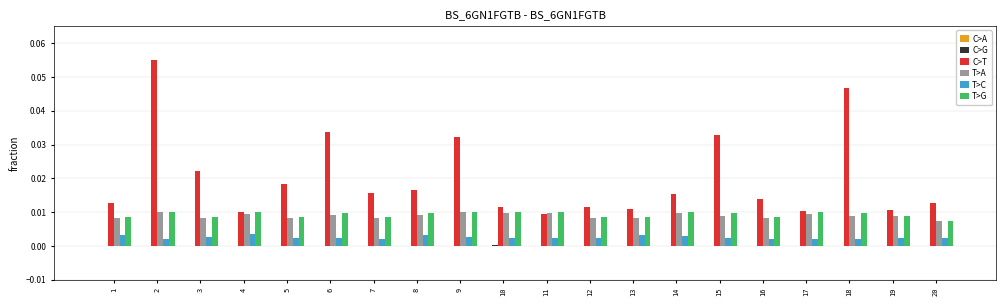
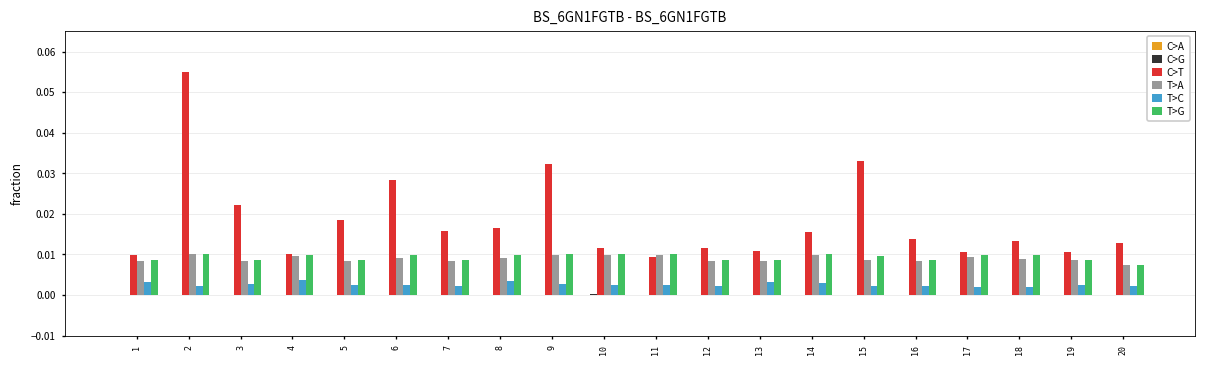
  {
    "C>G": {
      "1": 0.000,
      "2": 0.000,
      "3": 0.000,
      "4": 0.000,
      "6": 0.000,
      "7": 0.000,
      "9": 0.000,
      "11": 0.000,
      "12": 0.000,
      "13": 0.000,
      "15": 0.000
    },
    "C>T": {
-     "1": 0.013,
+     "1": 0.010,
      "2": 0.055,
      "3": 0.022,
      "4": 0.010,
      "5": 0.018,
-     "6": 0.034,
+     "6": 0.028,
      "7": 0.016,
      "8": 0.017,
      "9": 0.032,
      "10": 0.012,
      "11": 0.009,
      "12": 0.012,
      "13": 0.011,
      "14": 0.015,
      "15": 0.033,
      "16": 0.014,
      "17": 0.010,
-     "18": 0.047,
+     "18": 0.013,
      "19": 0.011,
      "20": 0.013
    },
    "T>A": {
      "1": 0.008,
      "2": 0.010,
      "3": 0.008,
      "4": 0.010,
      "5": 0.008,
      "6": 0.009,
      "7": 0.008,
      "8": 0.009,
      "9": 0.010,
      "10": 0.010,
      "11": 0.010,
      "12": 0.008,
      "13": 0.008,
      "14": 0.010,
      "15": 0.009,
      "16": 0.008,
      "17": 0.009,
      "18": 0.009,
      "19": 0.009,
      "20": 0.007
    },
    "T>C": {
      "1": 0.003,
      "2": 0.002,
      "3": 0.003,
      "4": 0.004,
      "5": 0.002,
      "6": 0.002,
      "7": 0.002,
      "8": 0.003,
      "9": 0.003,
      "10": 0.002,
      "11": 0.003,
      "12": 0.002,
      "13": 0.003,
      "14": 0.003,
      "15": 0.002,
      "16": 0.002,
      "17": 0.002,
      "18": 0.002,
      "19": 0.002,
      "20": 0.002
    },
    "T>G": {
      "1": 0.009,
      "2": 0.010,
      "3": 0.009,
      "4": 0.010,
      "5": 0.009,
      "6": 0.010,
      "7": 0.009,
      "8": 0.010,
      "9": 0.010,
      "10": 0.010,
      "11": 0.010,
      "12": 0.009,
      "13": 0.009,
      "14": 0.010,
      "15": 0.010,
      "16": 0.009,
      "17": 0.010,
      "18": 0.010,
      "19": 0.009,
      "20": 0.007
    }
  }
